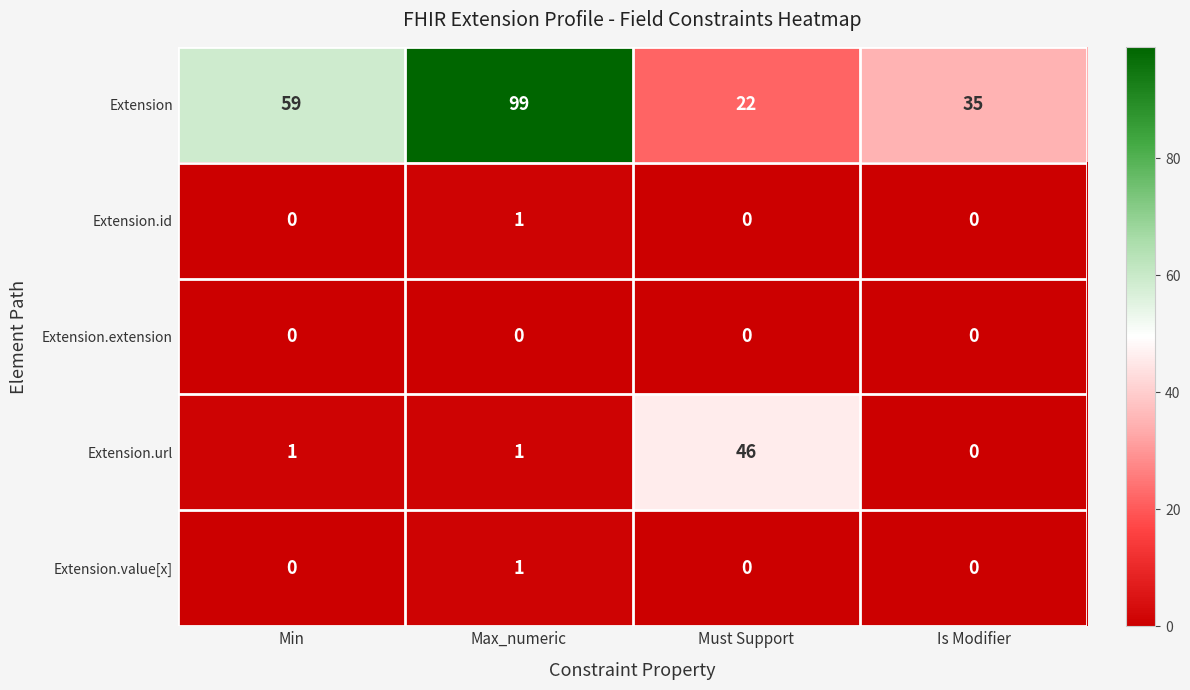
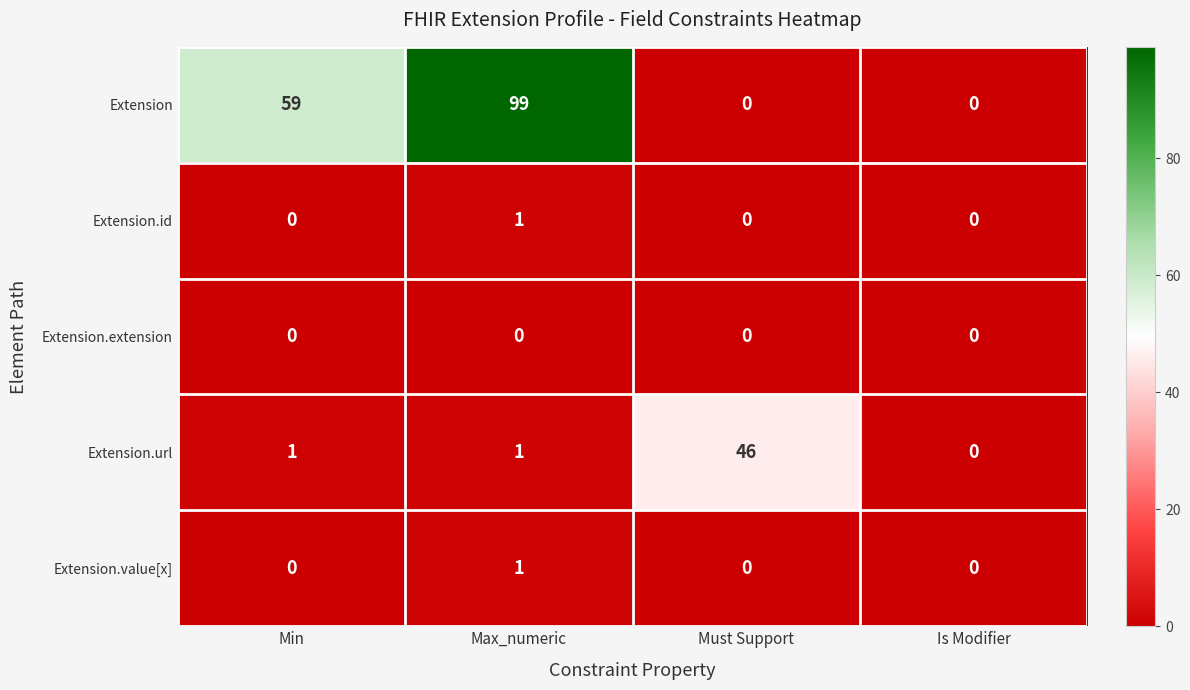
  {
    "Extension": {
      "Min": 59,
      "Max_numeric": 99,
-     "Must Support": 22,
-     "Is Modifier": 35
+     "Must Support": 0,
+     "Is Modifier": 0
    },
    "Extension.id": {
      "Min": 0,
      "Max_numeric": 1,
      "Must Support": 0,
      "Is Modifier": 0
    },
    "Extension.extension": {
      "Min": 0,
      "Max_numeric": 0,
      "Must Support": 0,
      "Is Modifier": 0
    },
    "Extension.url": {
      "Min": 1,
      "Max_numeric": 1,
      "Must Support": 46,
      "Is Modifier": 0
    },
    "Extension.value[x]": {
      "Min": 0,
      "Max_numeric": 1,
      "Must Support": 0,
      "Is Modifier": 0
    }
  }
